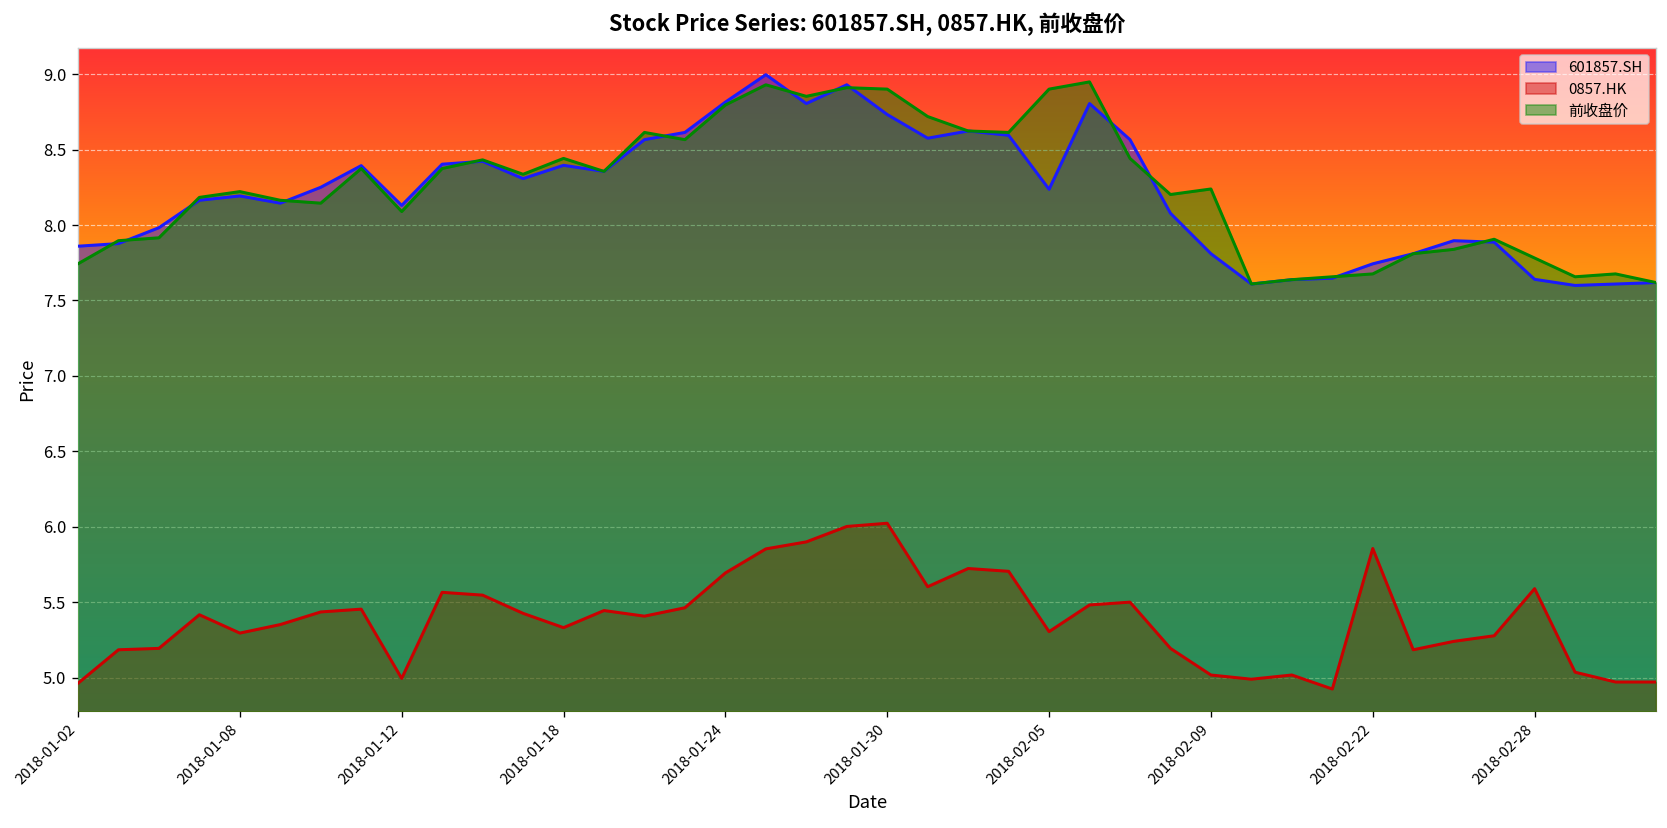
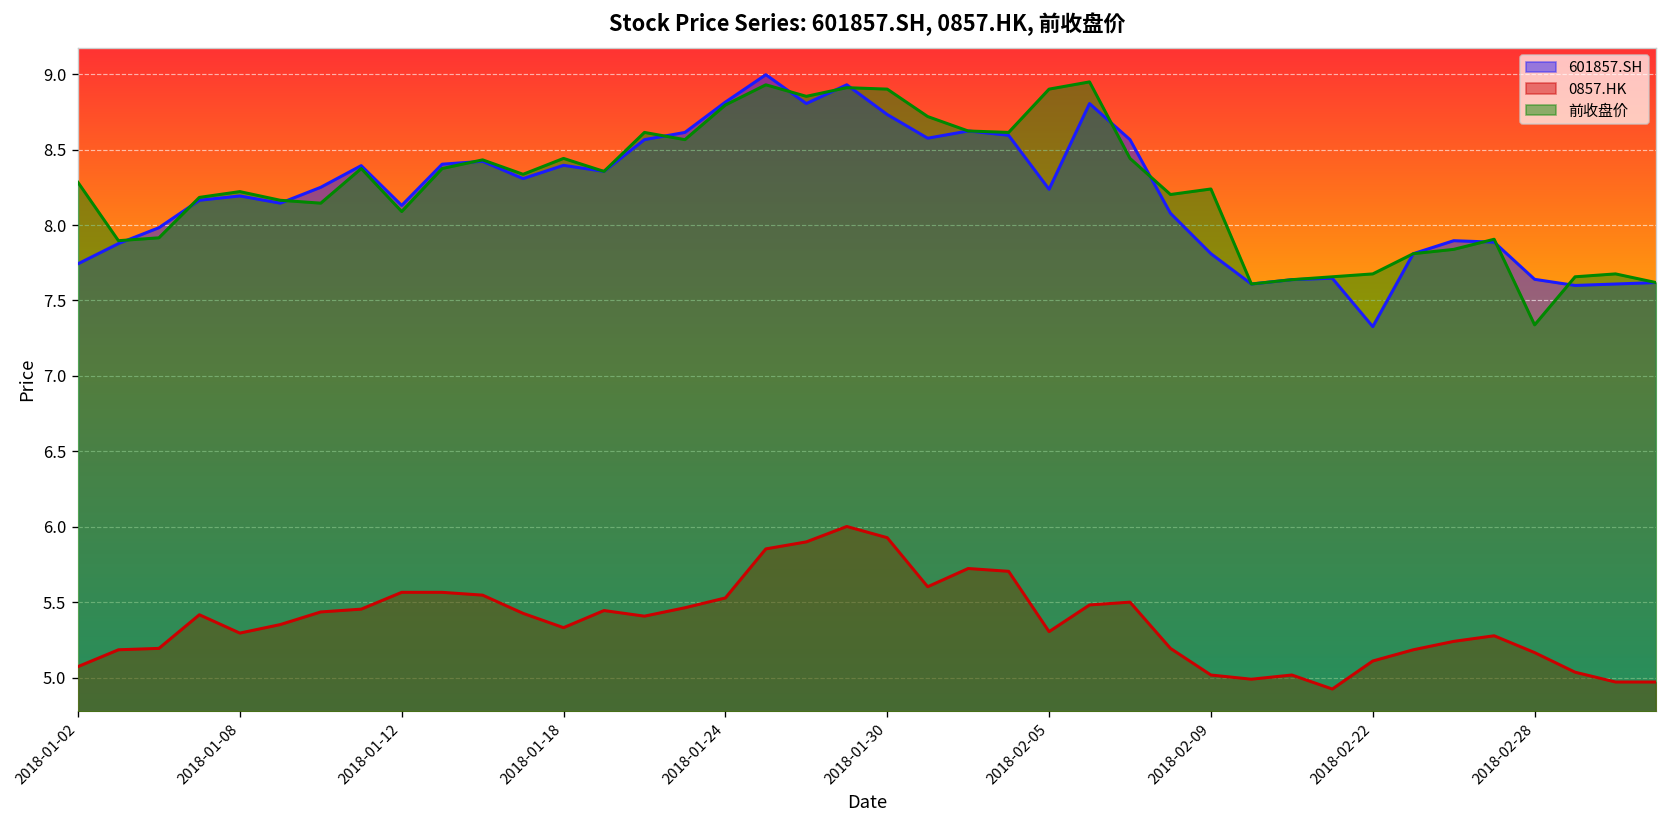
  {
    "601857.SH": {
-     "2018-01-02": 7.86,
+     "2018-01-02": 7.74,
      "2018-01-08": 8.19,
      "2018-01-12": 8.13,
      "2018-01-18": 8.40,
      "2018-01-30": 8.73,
      "2018-02-05": 8.24,
      "2018-02-09": 7.81,
-     "2018-02-22": 7.74,
+     "2018-02-22": 7.33,
      "2018-02-28": 7.64
    },
    "0857.HK": {
-     "2018-01-02": 4.96,
+     "2018-01-02": 5.07,
      "2018-01-08": 5.29,
-     "2018-01-12": 4.99,
+     "2018-01-12": 5.56,
      "2018-01-18": 5.33,
-     "2018-01-24": 5.69,
-     "2018-01-30": 6.02,
+     "2018-01-24": 5.53,
+     "2018-01-30": 5.93,
      "2018-02-05": 5.30,
      "2018-02-09": 5.02,
-     "2018-02-22": 5.86,
-     "2018-02-28": 5.59
+     "2018-02-22": 5.11,
+     "2018-02-28": 5.17
    },
    "前收盘价": {
-     "2018-01-02": 7.74,
+     "2018-01-02": 8.28,
      "2018-01-08": 8.22,
      "2018-01-12": 8.09,
      "2018-01-18": 8.44,
      "2018-01-30": 8.90,
      "2018-02-05": 8.90,
      "2018-02-09": 8.24,
      "2018-02-22": 7.68,
-     "2018-02-28": 7.78
+     "2018-02-28": 7.34
    }
  }
